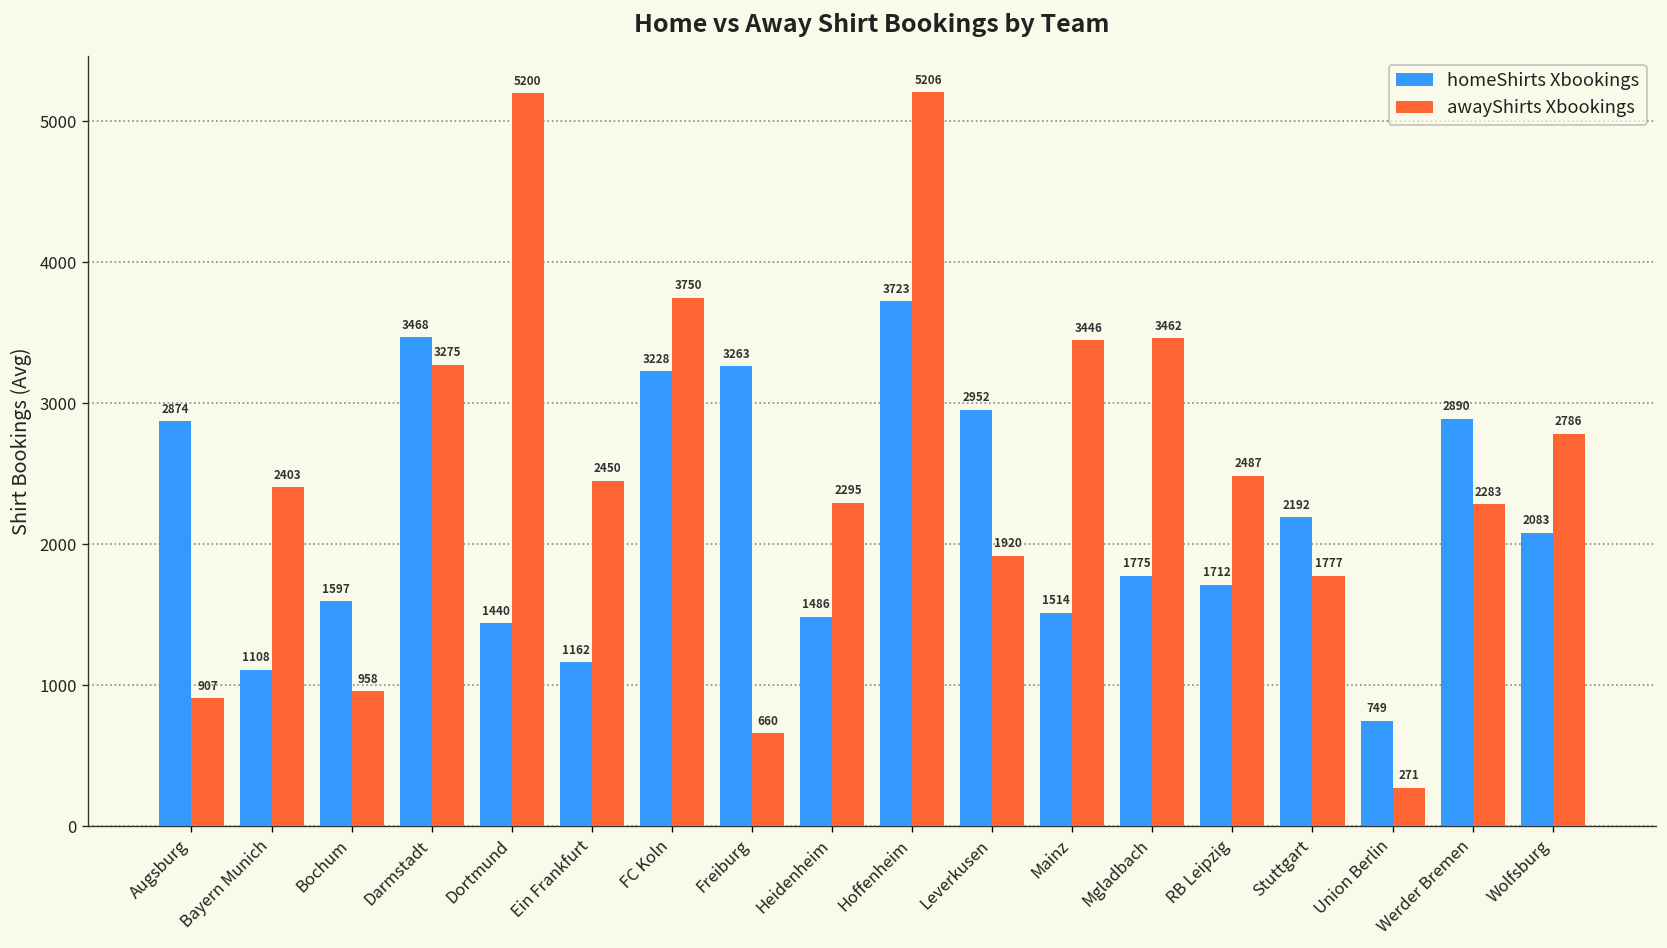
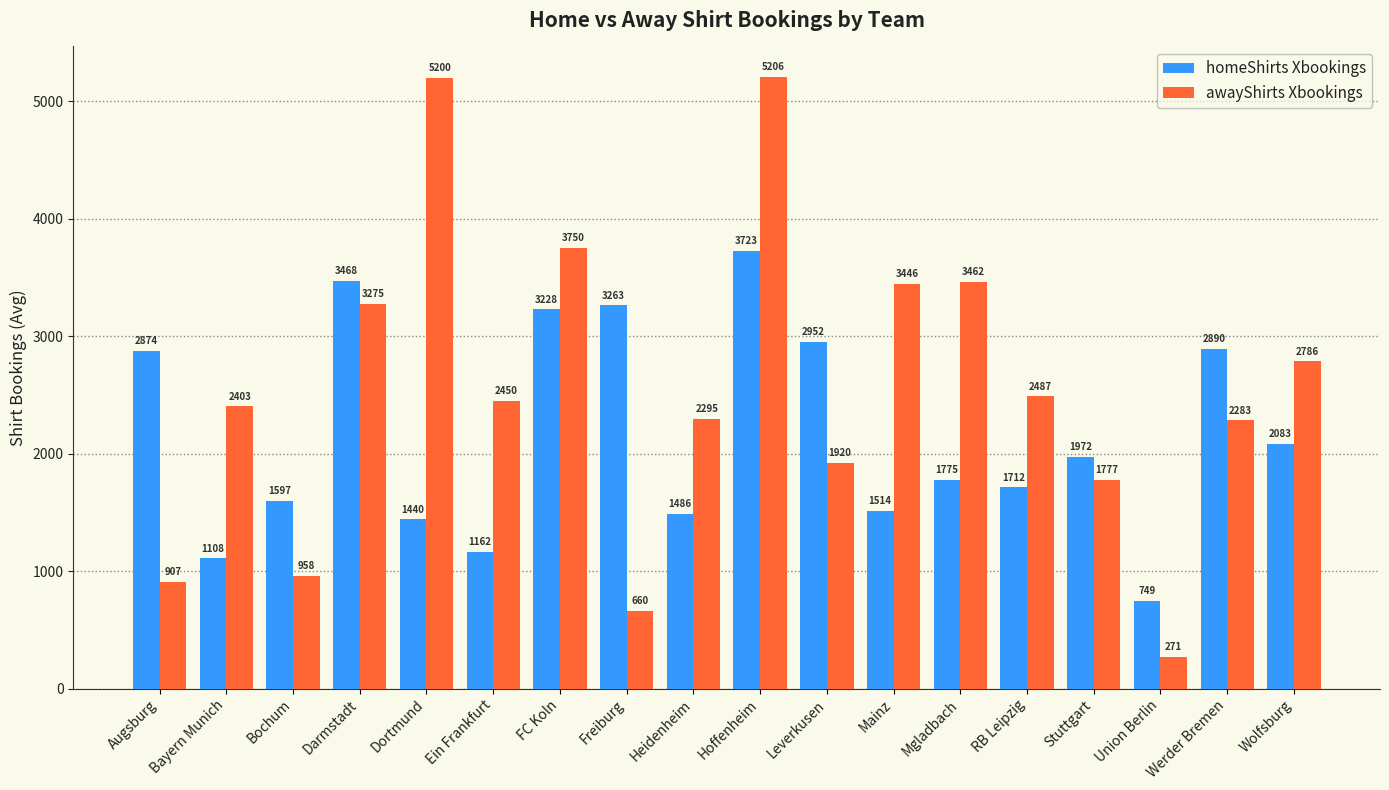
  {
    "homeShirts Xbookings": {
      "Augsburg": 2874,
      "Bayern Munich": 1108,
      "Bochum": 1597,
      "Darmstadt": 3468,
      "Dortmund": 1440,
      "Ein Frankfurt": 1162,
      "FC Koln": 3228,
      "Freiburg": 3263,
      "Heidenheim": 1486,
      "Hoffenheim": 3723,
      "Leverkusen": 2952,
      "Mainz": 1514,
      "Mgladbach": 1775,
      "RB Leipzig": 1712,
-     "Stuttgart": 2192,
+     "Stuttgart": 1972,
      "Union Berlin": 749,
      "Werder Bremen": 2890,
      "Wolfsburg": 2083
    },
    "awayShirts Xbookings": {
      "Augsburg": 907,
      "Bayern Munich": 2403,
      "Bochum": 958,
      "Darmstadt": 3275,
      "Dortmund": 5200,
      "Ein Frankfurt": 2450,
      "FC Koln": 3750,
      "Freiburg": 660,
      "Heidenheim": 2295,
      "Hoffenheim": 5206,
      "Leverkusen": 1920,
      "Mainz": 3446,
      "Mgladbach": 3462,
      "RB Leipzig": 2487,
      "Stuttgart": 1777,
      "Union Berlin": 271,
      "Werder Bremen": 2283,
      "Wolfsburg": 2786
    }
  }
